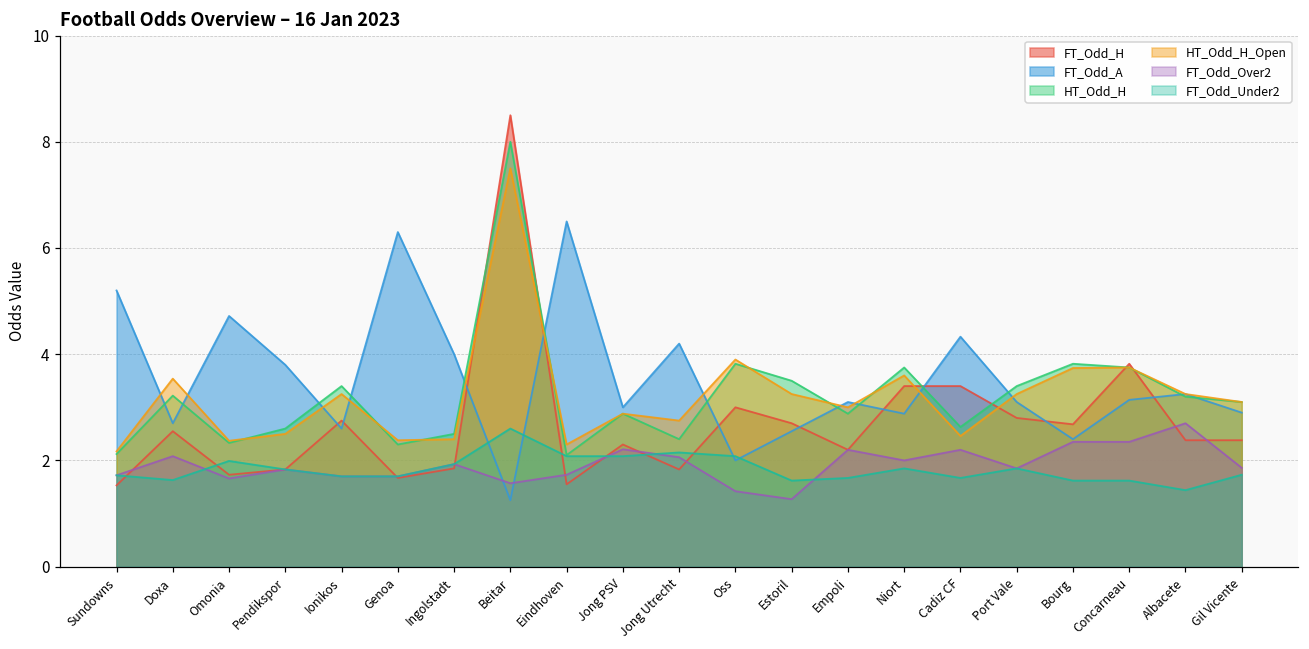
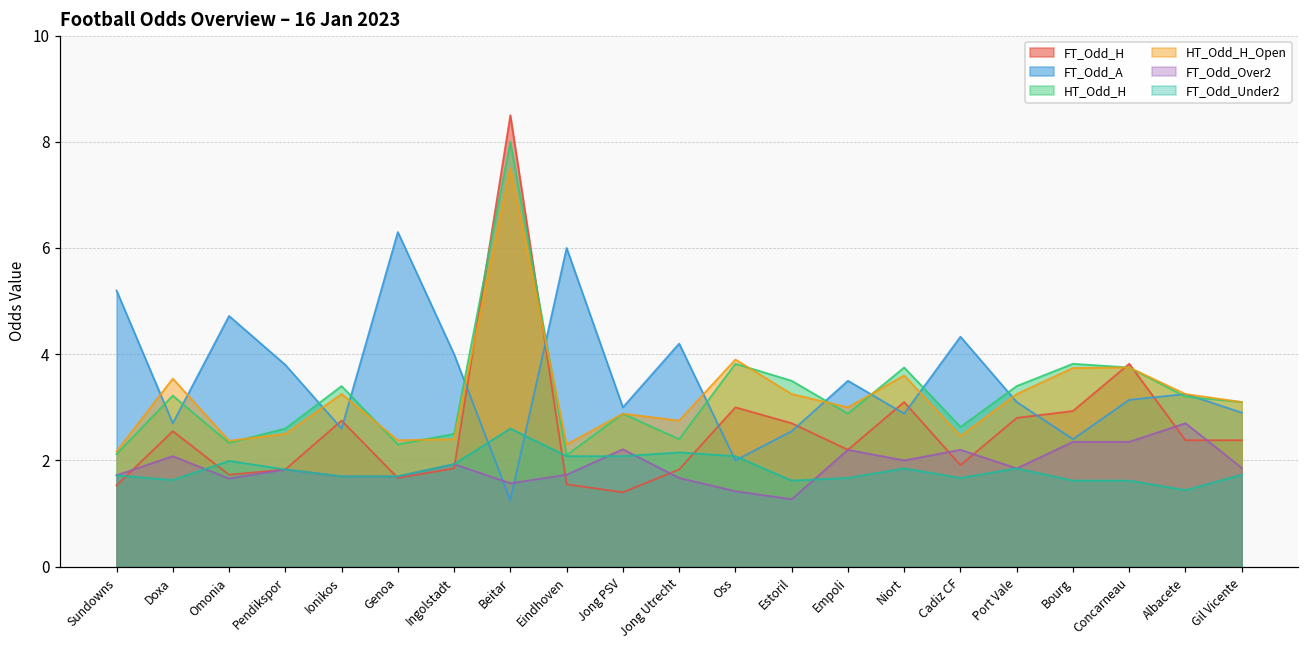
  {
    "FT_Odd_H": {
      "Sundowns": 1.5,
      "Doxa": 2.6,
      "Omonia": 1.7,
      "Ionikos": 2.8,
      "Ingolstadt": 1.9,
      "Beitar": 8.5,
      "Eindhoven": 1.6,
-     "Jong PSV": 2.3,
+     "Jong PSV": 1.4,
      "Jong Utrecht": 1.8,
      "Oss": 3.0,
      "Estoril": 2.7,
-     "Niort": 3.4,
-     "Cadiz CF": 3.4,
+     "Niort": 3.1,
+     "Cadiz CF": 1.9,
      "Port Vale": 2.8,
-     "Bourg": 2.7,
+     "Bourg": 2.9,
      "Concarneau": 3.8,
      "Albacete": 2.4,
      "Gil Vicente": 2.4
    },
    "FT_Odd_A": {
      "Sundowns": 5.2,
      "Doxa": 2.7,
      "Omonia": 4.7,
      "Pendikspor": 3.8,
      "Ionikos": 2.6,
      "Genoa": 6.3,
      "Ingolstadt": 4.0,
      "Beitar": 1.3,
-     "Eindhoven": 6.5,
+     "Eindhoven": 6.0,
      "Jong PSV": 3.0,
      "Jong Utrecht": 4.2,
      "Oss": 2.0,
      "Estoril": 2.6,
-     "Empoli": 3.1,
+     "Empoli": 3.5,
      "Niort": 2.9,
      "Cadiz CF": 4.3,
      "Port Vale": 3.1,
      "Concarneau": 3.1,
      "Gil Vicente": 2.9
    },
    "HT_Odd_H_Open": {
      "Doxa": 3.5,
      "Pendikspor": 2.5,
      "Ionikos": 3.3,
      "Genoa": 2.4,
      "Ingolstadt": 2.4,
      "Beitar": 7.5,
      "Eindhoven": 2.3,
      "Jong Utrecht": 2.8,
      "Oss": 3.9,
      "Estoril": 3.3,
      "Empoli": 3.0,
      "Niort": 3.6,
      "Cadiz CF": 2.5,
      "Port Vale": 3.3,
      "Bourg": 3.7
    },
    "FT_Odd_Over2": {
      "Doxa": 2.1,
      "Omonia": 1.7,
      "Beitar": 1.6,
      "Eindhoven": 1.7,
      "Jong PSV": 2.2,
-     "Jong Utrecht": 2.1,
+     "Jong Utrecht": 1.7,
      "Oss": 1.4,
      "Estoril": 1.3,
      "Niort": 2.0,
      "Cadiz CF": 2.2,
      "Concarneau": 2.4,
      "Albacete": 2.7,
      "Gil Vicente": 1.9
    }
  }
